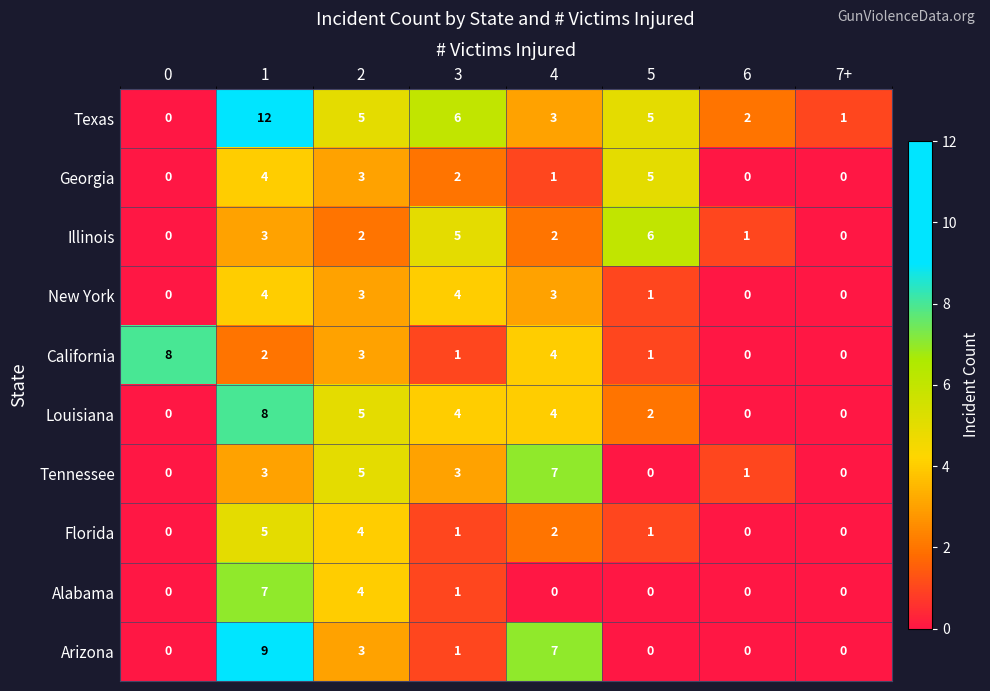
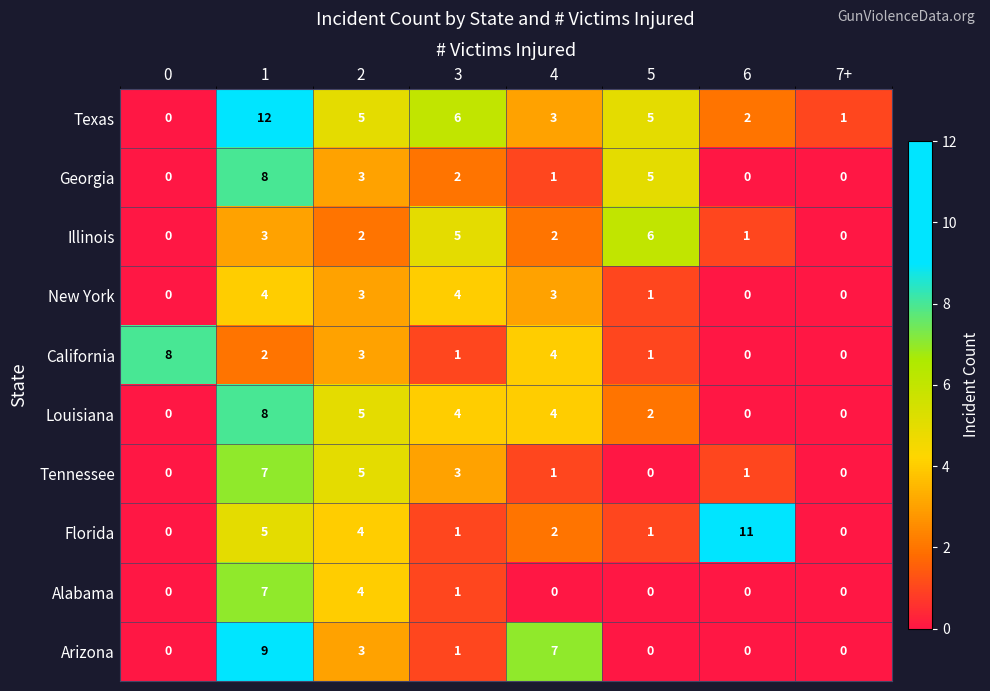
  {
    "Texas": {
      "0": 0,
      "1": 12,
      "2": 5,
      "3": 6,
      "4": 3,
      "5": 5,
      "6": 2,
      "7+": 1
    },
    "Georgia": {
      "0": 0,
-     "1": 4,
+     "1": 8,
      "2": 3,
      "3": 2,
      "4": 1,
      "5": 5,
      "6": 0,
      "7+": 0
    },
    "Illinois": {
      "0": 0,
      "1": 3,
      "2": 2,
      "3": 5,
      "4": 2,
      "5": 6,
      "6": 1,
      "7+": 0
    },
    "New York": {
      "0": 0,
      "1": 4,
      "2": 3,
      "3": 4,
      "4": 3,
      "5": 1,
      "6": 0,
      "7+": 0
    },
    "California": {
      "0": 8,
      "1": 2,
      "2": 3,
      "3": 1,
      "4": 4,
      "5": 1,
      "6": 0,
      "7+": 0
    },
    "Louisiana": {
      "0": 0,
      "1": 8,
      "2": 5,
      "3": 4,
      "4": 4,
      "5": 2,
      "6": 0,
      "7+": 0
    },
    "Tennessee": {
      "0": 0,
-     "1": 3,
+     "1": 7,
      "2": 5,
      "3": 3,
-     "4": 7,
+     "4": 1,
      "5": 0,
      "6": 1,
      "7+": 0
    },
    "Florida": {
      "0": 0,
      "1": 5,
      "2": 4,
      "3": 1,
      "4": 2,
      "5": 1,
-     "6": 0,
+     "6": 11,
      "7+": 0
    },
    "Alabama": {
      "0": 0,
      "1": 7,
      "2": 4,
      "3": 1,
      "4": 0,
      "5": 0,
      "6": 0,
      "7+": 0
    },
    "Arizona": {
      "0": 0,
      "1": 9,
      "2": 3,
      "3": 1,
      "4": 7,
      "5": 0,
      "6": 0,
      "7+": 0
    }
  }
